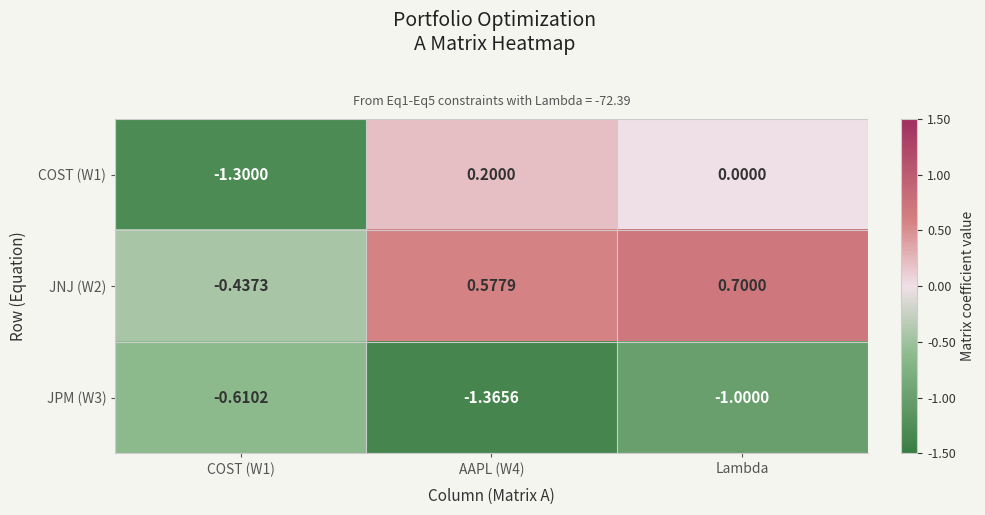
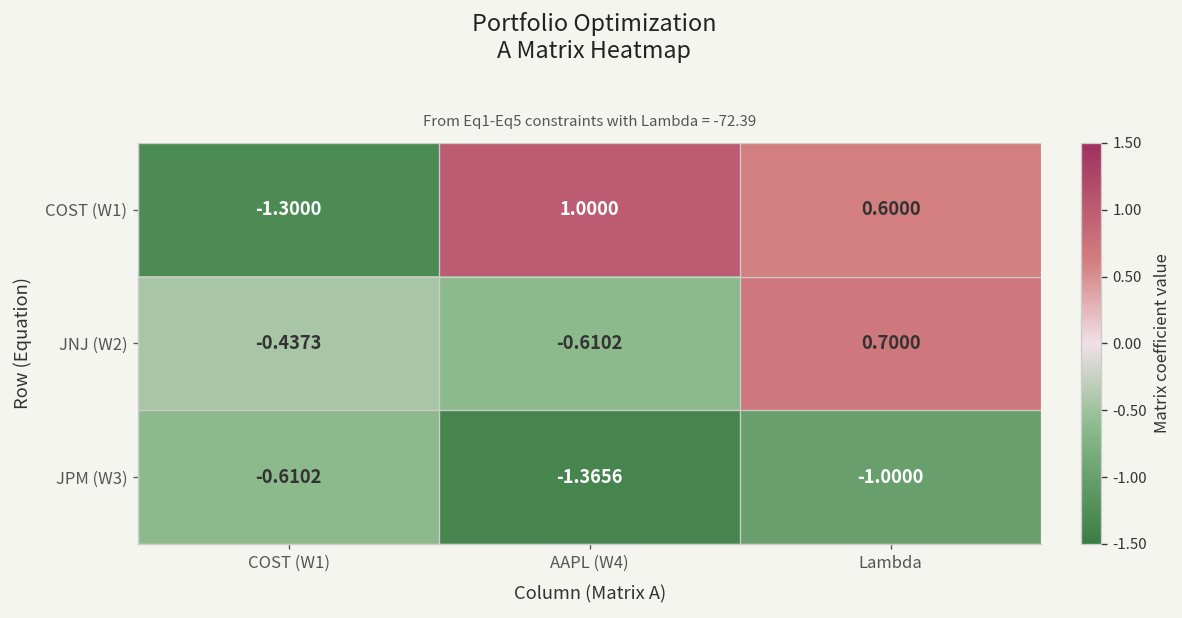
  {
    "COST (W1)": {
      "COST (W1)": -1.3000,
-     "AAPL (W4)": 0.2000,
-     "Lambda": 0.0000
+     "AAPL (W4)": 1.0000,
+     "Lambda": 0.6000
    },
    "JNJ (W2)": {
      "COST (W1)": -0.4373,
-     "AAPL (W4)": 0.5779,
+     "AAPL (W4)": -0.6102,
      "Lambda": 0.7000
    },
    "JPM (W3)": {
      "COST (W1)": -0.6102,
      "AAPL (W4)": -1.3656,
      "Lambda": -1.0000
    }
  }
